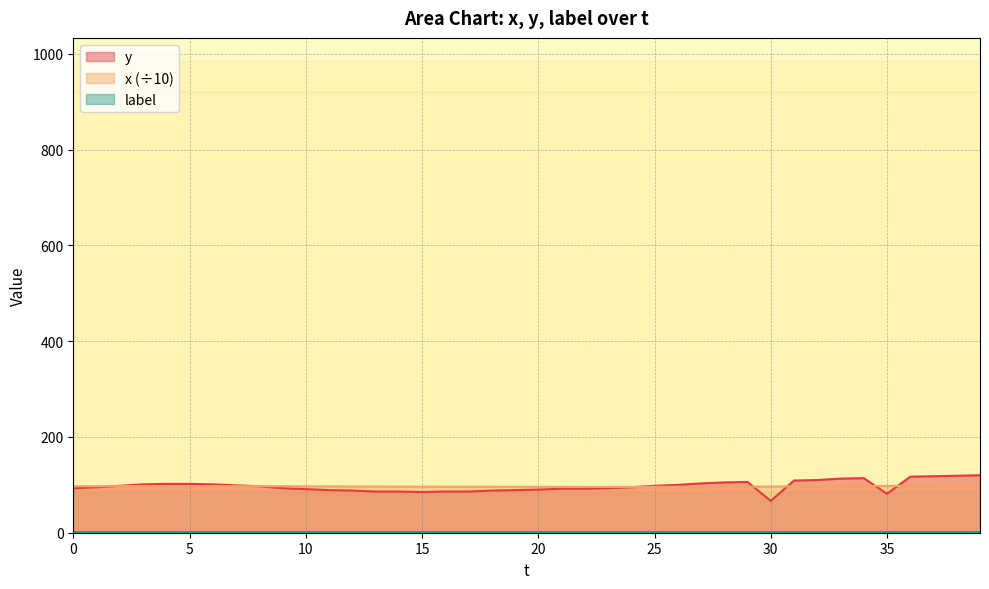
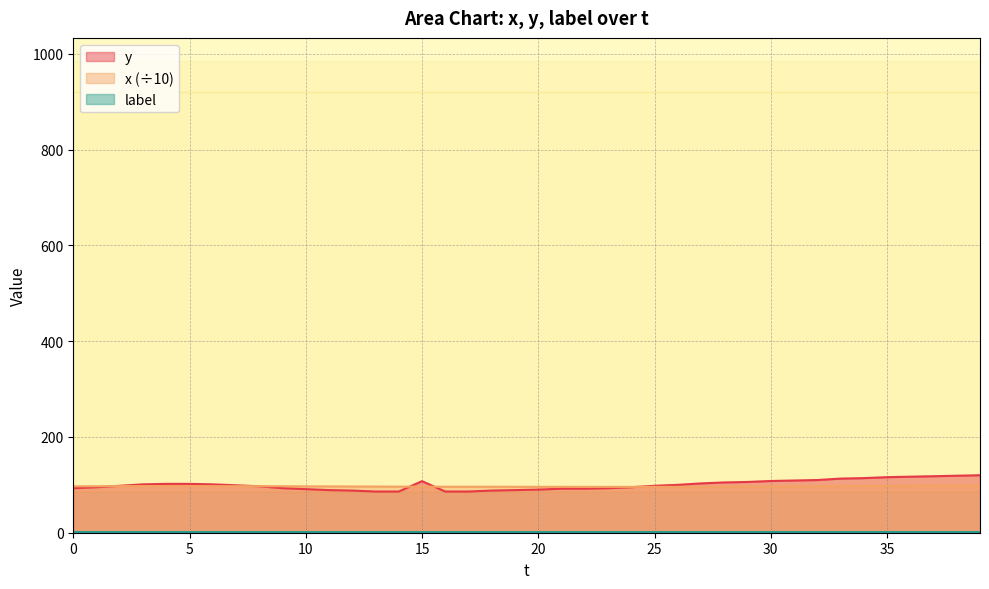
  {
    "y": {
      "10": 90,
-     "15": 90,
+     "15": 110,
      "20": 90,
-     "30": 70,
-     "35": 80
+     "30": 110,
+     "35": 120
    },
    "x (÷10)": {
      "10": 100,
      "15": 100,
      "20": 100,
      "30": 100,
      "35": 100
    },
    "label": {
      "0": 0,
      "5": 0,
      "10": 0,
      "15": 0,
      "20": 0,
      "25": 0,
      "30": 0,
      "35": 0
    }
  }
